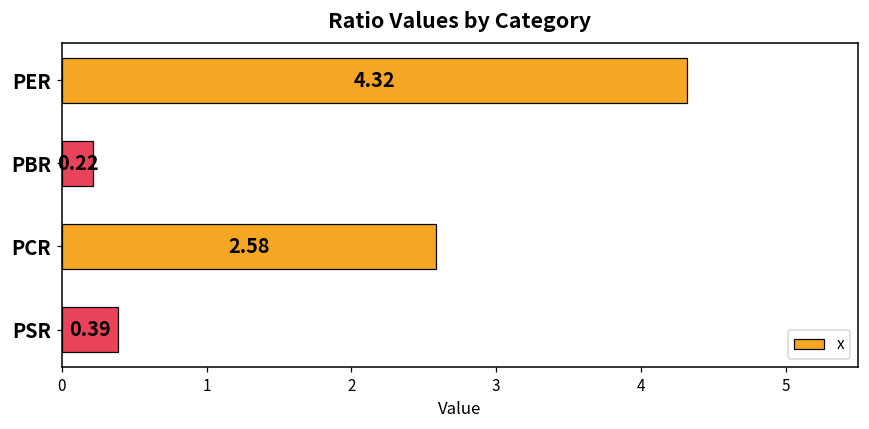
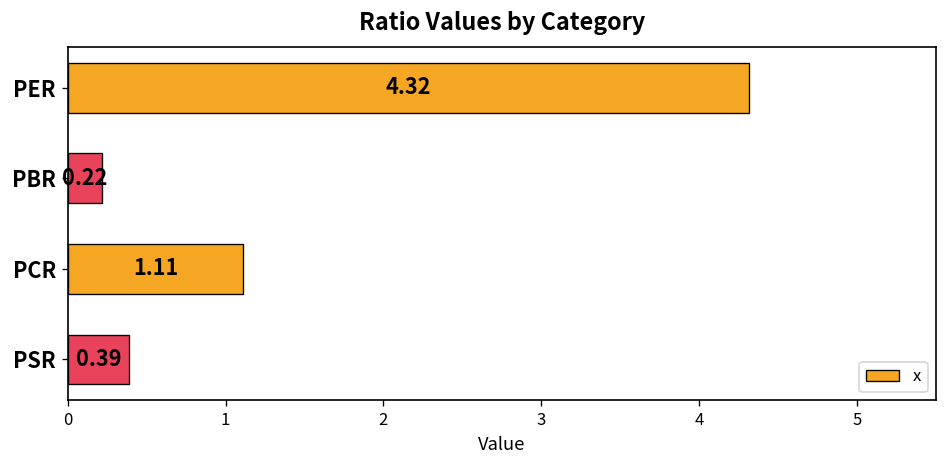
  {
    "PER": 4.32,
    "PBR": 0.22,
-   "PCR": 2.58,
+   "PCR": 1.11,
    "PSR": 0.39
  }
